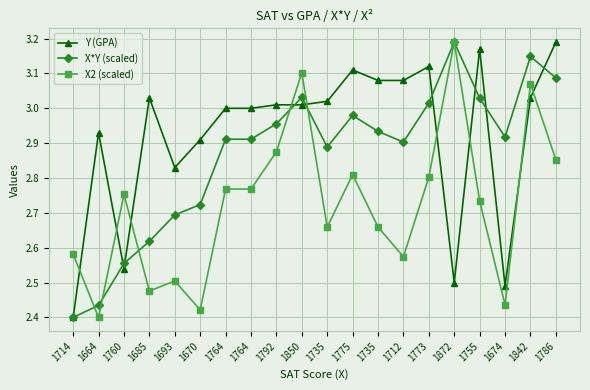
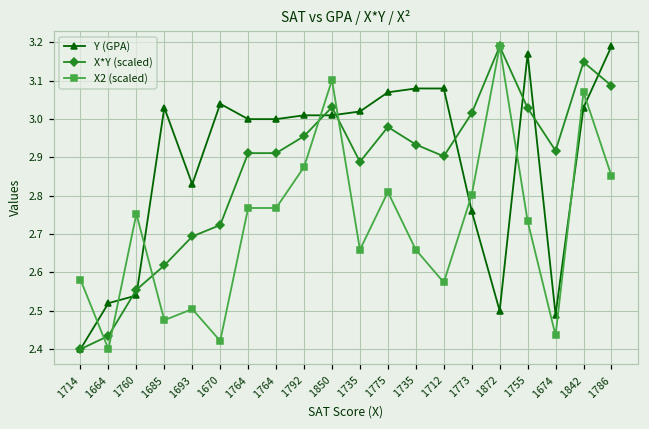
  {
    "Y (GPA)": {
-     "1664": 2.93,
+     "1664": 2.52,
      "1760": 2.54,
      "1685": 3.03,
      "1693": 2.83,
-     "1670": 2.91,
+     "1670": 3.04,
      "1792": 3.01,
      "1850": 3.01,
-     "1775": 3.11,
+     "1775": 3.07,
      "1712": 3.08,
-     "1773": 3.12,
+     "1773": 2.76,
      "1872": 2.50,
      "1755": 3.17,
      "1674": 2.49,
      "1842": 3.03,
      "1786": 3.19
    }
  }
